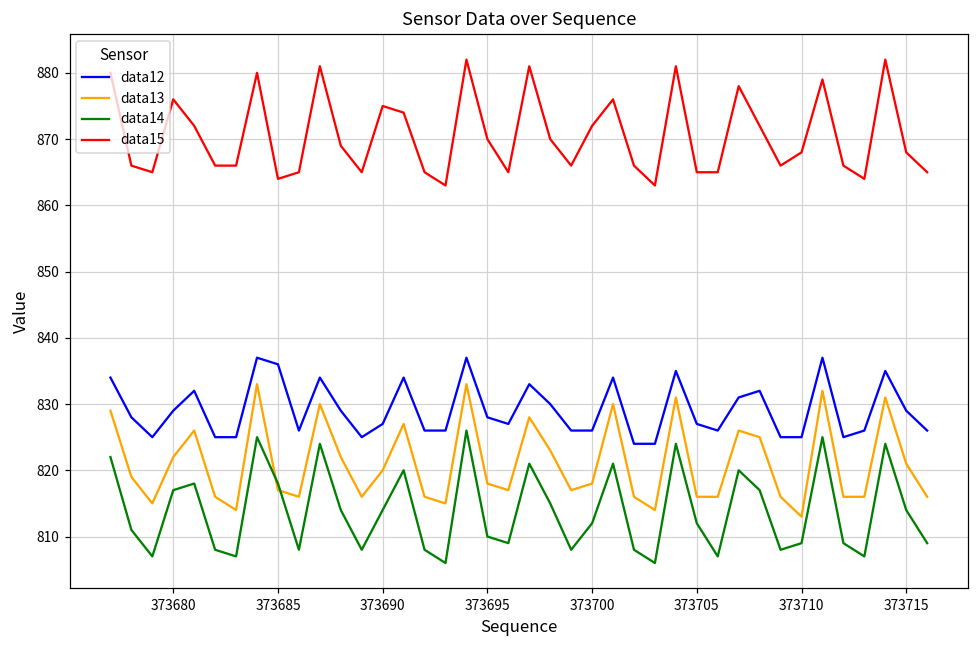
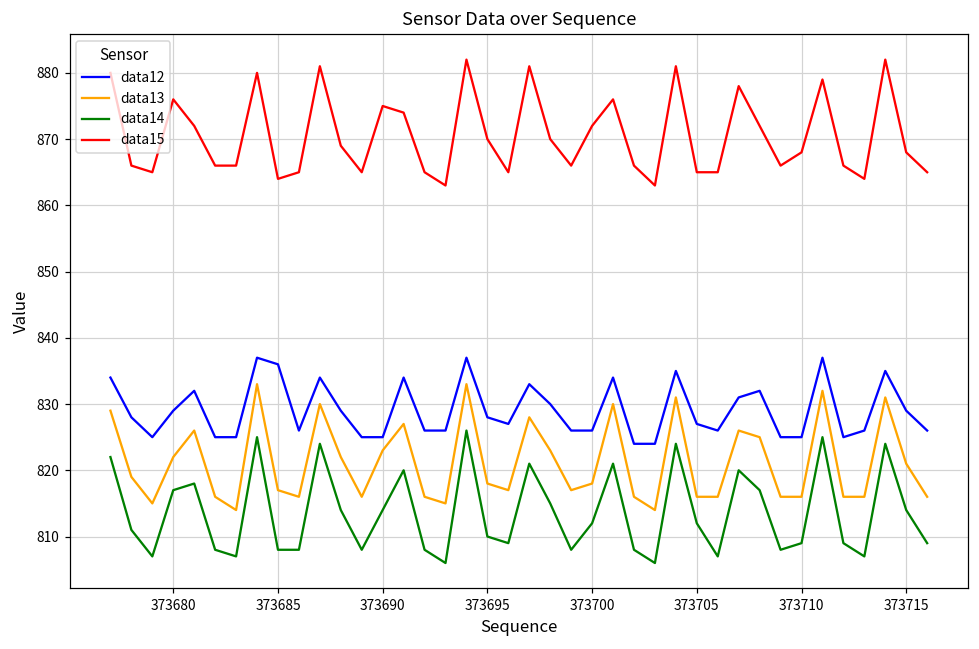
  {
    "data12": {
      "373680": 829,
      "373685": 836,
-     "373690": 827,
+     "373690": 825,
      "373695": 828,
      "373700": 826,
      "373705": 827,
      "373710": 825,
      "373715": 829
    },
    "data13": {
      "373680": 822,
      "373685": 817,
-     "373690": 820,
+     "373690": 823,
      "373695": 818,
      "373700": 818,
      "373705": 816,
-     "373710": 813,
+     "373710": 816,
      "373715": 821
    },
    "data14": {
      "373680": 817,
-     "373685": 818,
+     "373685": 808,
      "373690": 814,
      "373695": 810,
      "373700": 812,
      "373705": 812,
      "373710": 809,
      "373715": 814
    },
    "data15": {
      "373680": 876,
      "373685": 864,
      "373690": 875,
      "373695": 870,
      "373700": 872,
      "373705": 865,
      "373710": 868,
      "373715": 868
    }
  }
